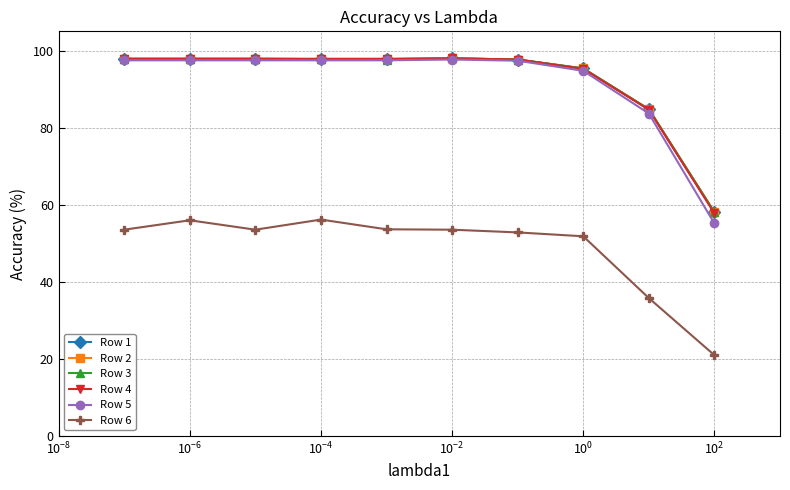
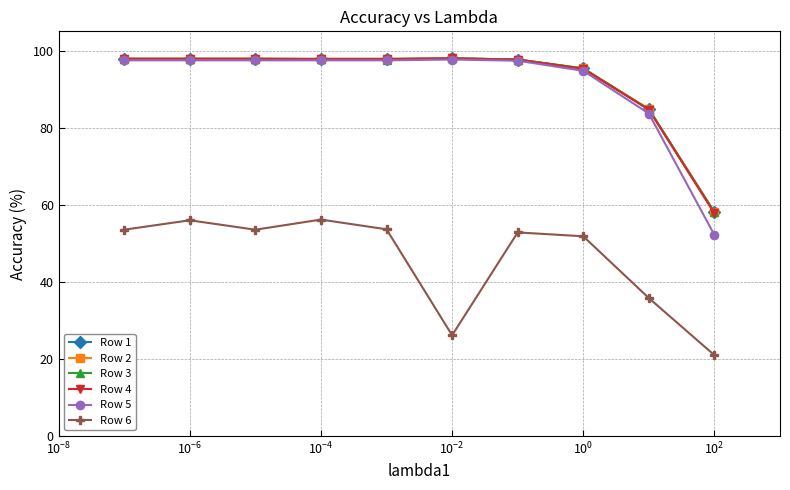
  {
    "Row 5": {
-     "10^2": 55
+     "10^2": 52
    },
    "Row 6": {
      "10^-6": 56,
      "10^-4": 56,
-     "10^-2": 54,
+     "10^-2": 26,
      "10^0": 52,
      "10^2": 21
    }
  }
